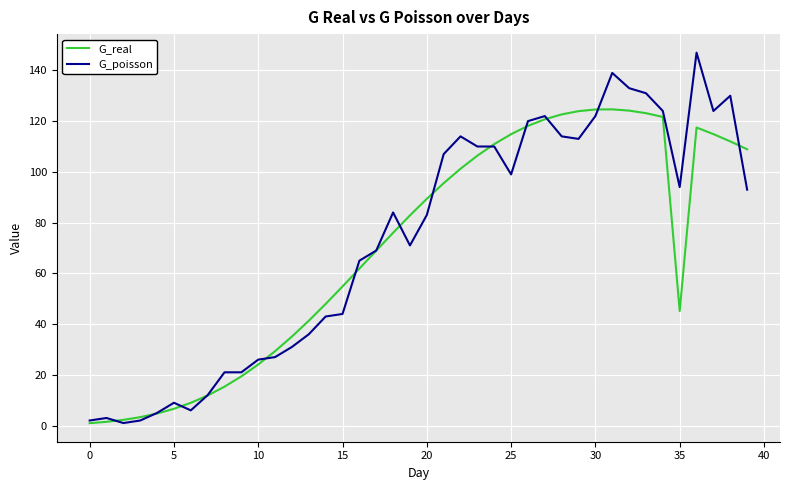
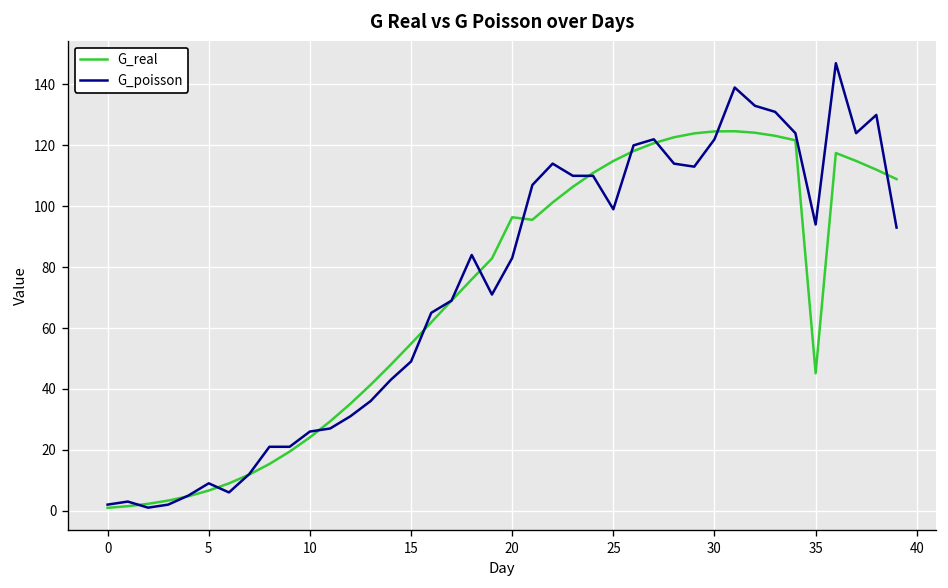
  {
    "G_real": {
      "0": 1,
      "5": 7,
      "10": 24,
      "15": 55,
-     "20": 89,
+     "20": 96,
      "25": 115,
      "30": 125,
      "35": 45
    },
    "G_poisson": {
      "0": 2,
      "5": 9,
      "10": 26,
-     "15": 44,
+     "15": 49,
      "20": 83,
      "25": 99,
      "30": 122,
      "35": 94
    }
  }
